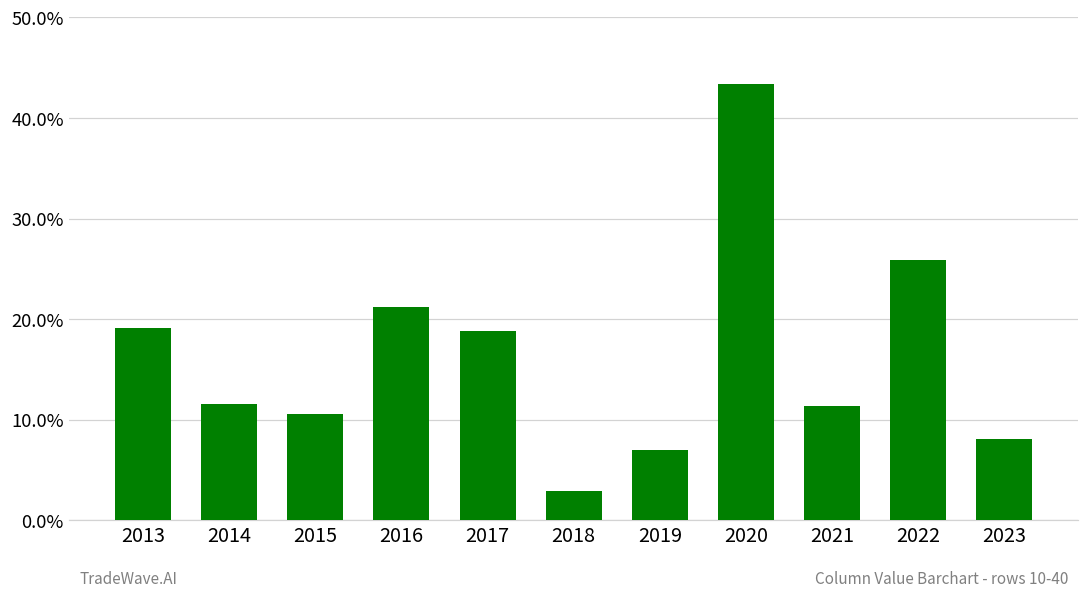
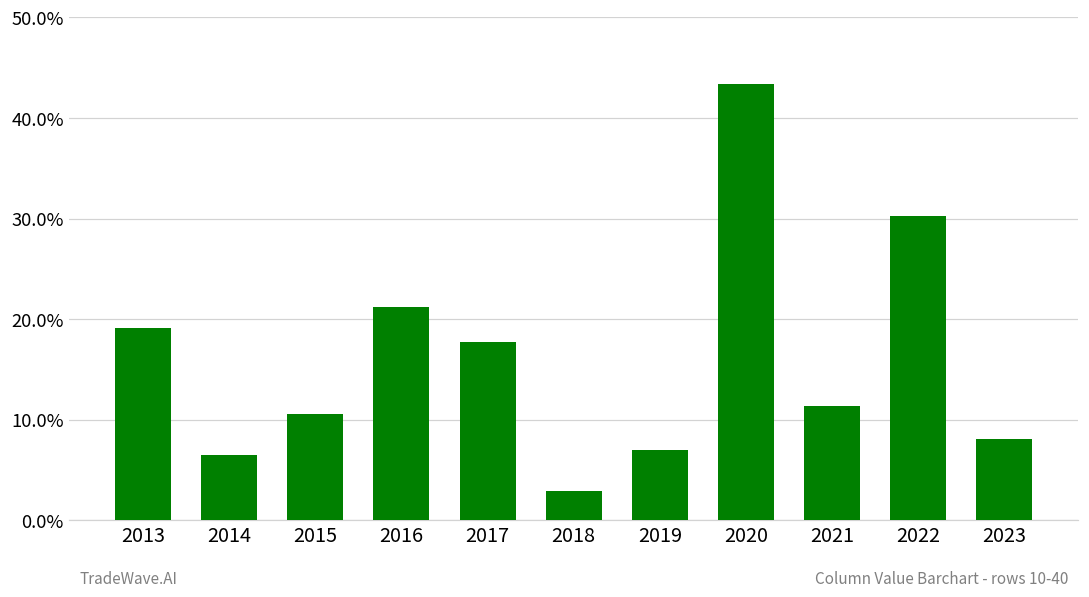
  {
    "2013": "19%",
-   "2014": "12%",
+   "2014": "7%",
    "2015": "11%",
    "2016": "21%",
-   "2017": "19%",
+   "2017": "18%",
    "2018": "3%",
    "2019": "7%",
    "2020": "43%",
    "2021": "11%",
-   "2022": "26%",
+   "2022": "30%",
    "2023": "8%"
  }
